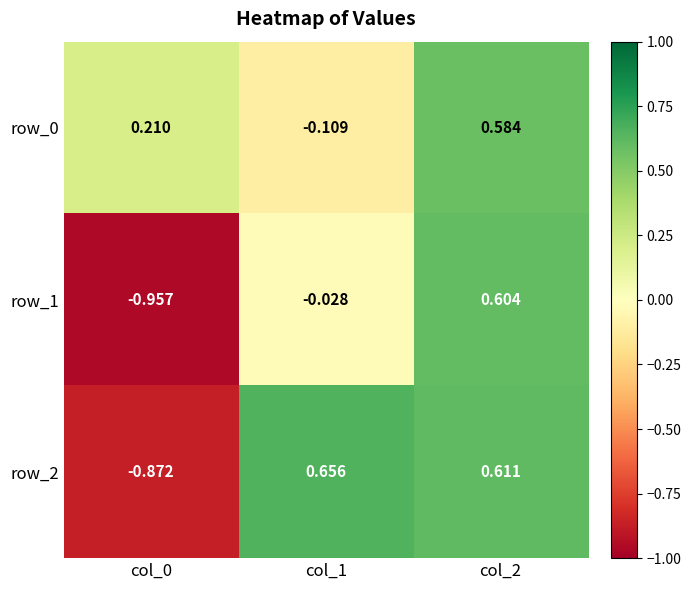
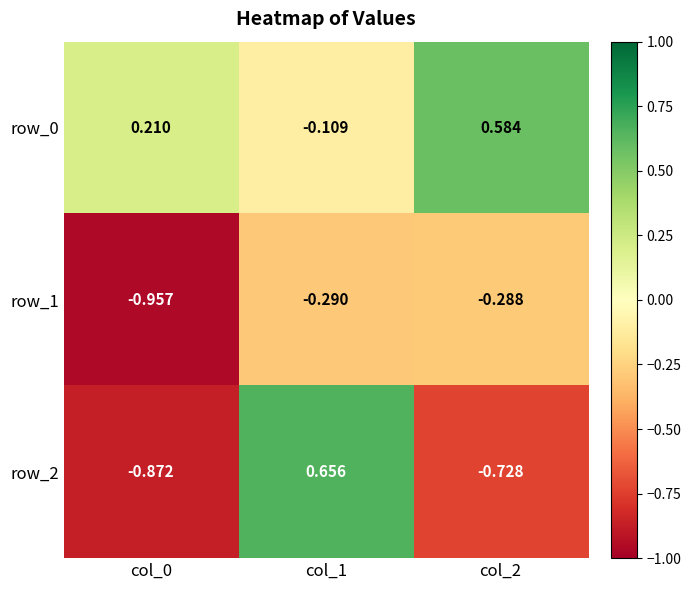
  {
    "row_0": {
      "col_0": 0.210,
      "col_1": -0.109,
      "col_2": 0.584
    },
    "row_1": {
      "col_0": -0.957,
-     "col_1": -0.028,
-     "col_2": 0.604
+     "col_1": -0.290,
+     "col_2": -0.288
    },
    "row_2": {
      "col_0": -0.872,
      "col_1": 0.656,
-     "col_2": 0.611
+     "col_2": -0.728
    }
  }
